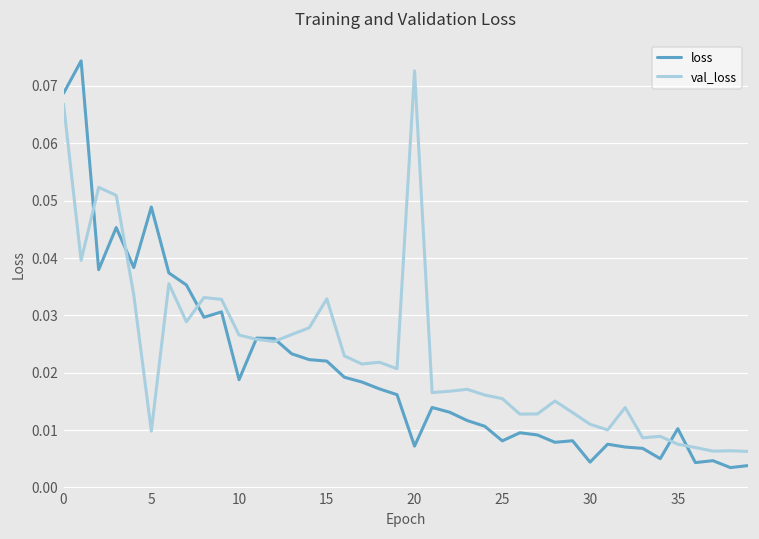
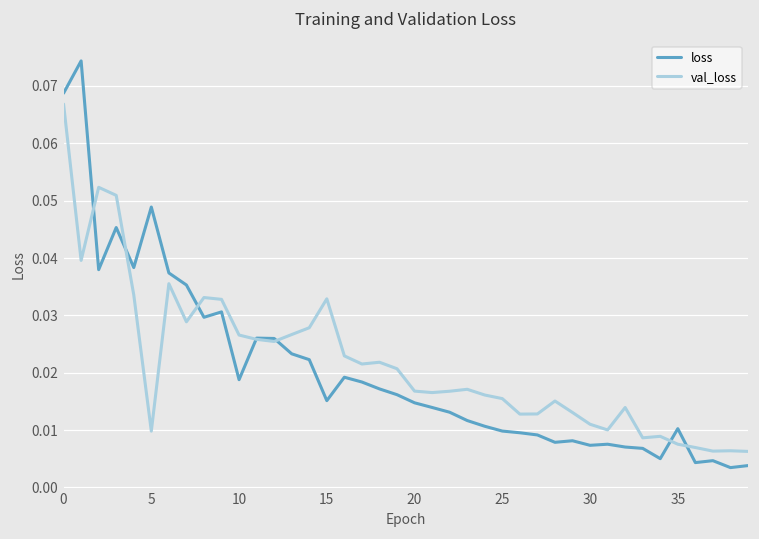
  {
    "loss": {
      "0": 0.069,
      "5": 0.049,
      "10": 0.019,
-     "15": 0.022,
-     "20": 0.007,
-     "25": 0.008,
-     "30": 0.004,
+     "15": 0.015,
+     "20": 0.015,
+     "25": 0.010,
+     "30": 0.007,
      "35": 0.010
    },
    "val_loss": {
      "0": 0.067,
      "5": 0.010,
      "10": 0.027,
      "15": 0.033,
-     "20": 0.073,
+     "20": 0.017,
      "25": 0.015,
      "30": 0.011,
      "35": 0.008
    }
  }
